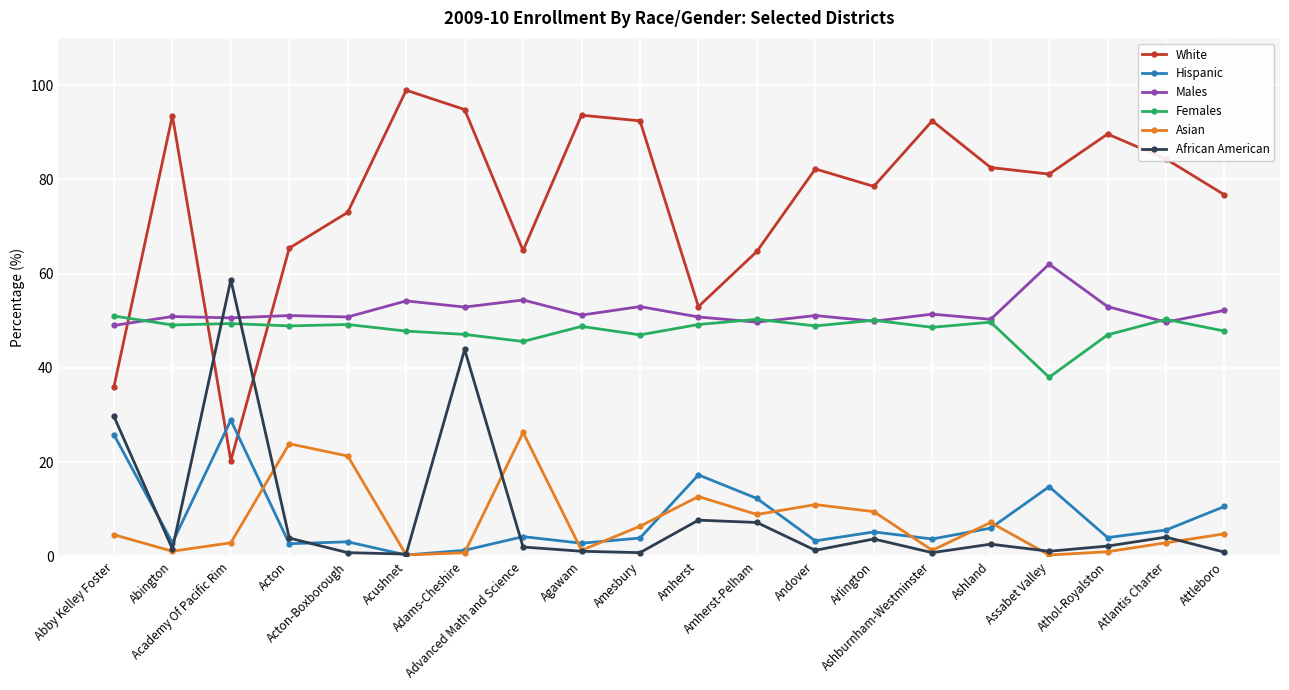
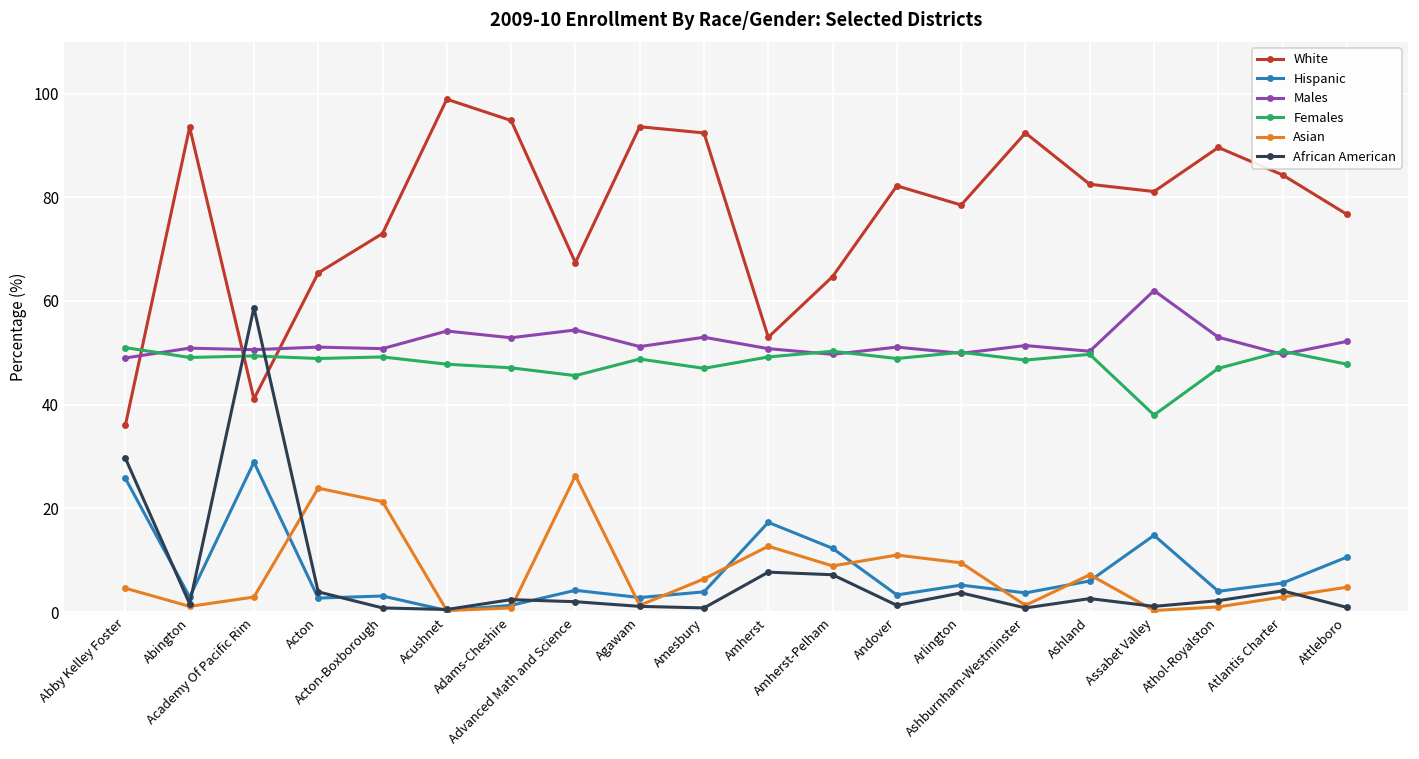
  {
    "White": {
      "Abby Kelley Foster": 36,
      "Abington": 94,
-     "Academy Of Pacific Rim": 20,
+     "Academy Of Pacific Rim": 41,
      "Acton": 65,
      "Acton-Boxborough": 73,
      "Acushnet": 99,
      "Adams-Cheshire": 95,
-     "Advanced Math and Science": 65,
+     "Advanced Math and Science": 67,
      "Agawam": 94,
      "Amesbury": 92,
      "Amherst": 53,
      "Amherst-Pelham": 65,
      "Andover": 82,
      "Arlington": 79,
      "Ashburnham-Westminster": 92,
      "Ashland": 83,
      "Assabet Valley": 81,
      "Athol-Royalston": 90,
      "Attleboro": 77
    },
    "Hispanic": {
      "Abby Kelley Foster": 26,
      "Abington": 3,
      "Academy Of Pacific Rim": 29,
      "Acton": 3,
      "Acton-Boxborough": 3,
      "Advanced Math and Science": 4,
      "Agawam": 3,
      "Amesbury": 4,
      "Amherst": 17,
      "Amherst-Pelham": 12,
      "Andover": 3,
      "Arlington": 5,
      "Ashburnham-Westminster": 4,
      "Ashland": 6,
      "Assabet Valley": 15,
      "Athol-Royalston": 4,
      "Atlantis Charter": 6,
      "Attleboro": 11
    },
    "Males": {
      "Abby Kelley Foster": 49,
      "Abington": 51,
      "Academy Of Pacific Rim": 51,
      "Acton": 51,
      "Acton-Boxborough": 51,
      "Acushnet": 54,
      "Adams-Cheshire": 53,
      "Advanced Math and Science": 54,
      "Agawam": 51,
      "Amesbury": 53,
      "Amherst": 51,
      "Amherst-Pelham": 50,
      "Andover": 51,
      "Ashburnham-Westminster": 51,
      "Ashland": 50,
      "Assabet Valley": 62,
      "Athol-Royalston": 53,
      "Atlantis Charter": 50,
      "Attleboro": 52
    },
    "Females": {
      "Abby Kelley Foster": 51,
      "Abington": 49,
      "Academy Of Pacific Rim": 49,
      "Acton": 49,
      "Acton-Boxborough": 49,
      "Acushnet": 48,
      "Adams-Cheshire": 47,
      "Advanced Math and Science": 46,
      "Agawam": 49,
      "Amesbury": 47,
      "Amherst": 49,
      "Amherst-Pelham": 50,
      "Andover": 49,
      "Ashburnham-Westminster": 49,
      "Ashland": 50,
      "Assabet Valley": 38,
      "Athol-Royalston": 47,
      "Atlantis Charter": 50,
      "Attleboro": 48
    },
    "Asian": {
      "Abby Kelley Foster": 5,
      "Academy Of Pacific Rim": 3,
      "Acton": 24,
      "Acton-Boxborough": 21,
      "Advanced Math and Science": 26,
      "Amesbury": 6,
      "Amherst": 13,
      "Amherst-Pelham": 9,
      "Andover": 11,
      "Arlington": 10,
      "Ashland": 7,
      "Assabet Valley": 0,
      "Athol-Royalston": 1,
      "Atlantis Charter": 3,
      "Attleboro": 5
    },
    "African American": {
      "Abby Kelley Foster": 30,
      "Academy Of Pacific Rim": 59,
      "Acton": 4,
      "Acton-Boxborough": 1,
-     "Adams-Cheshire": 44,
+     "Adams-Cheshire": 2,
      "Advanced Math and Science": 2,
      "Amesbury": 1,
      "Amherst": 8,
      "Amherst-Pelham": 7,
      "Andover": 1,
      "Arlington": 4,
      "Ashland": 3,
      "Assabet Valley": 1,
      "Athol-Royalston": 2,
      "Atlantis Charter": 4,
      "Attleboro": 1
    }
  }
